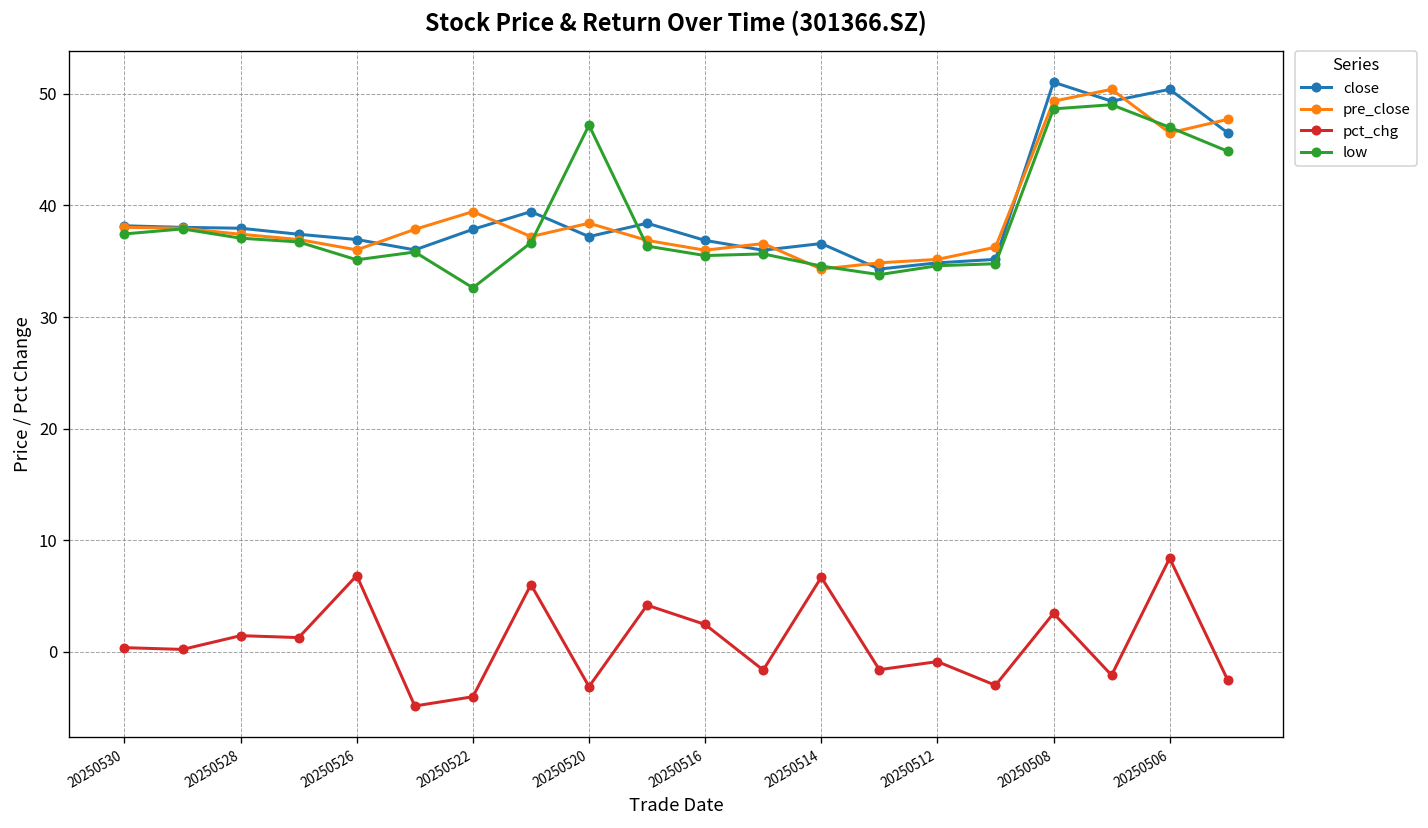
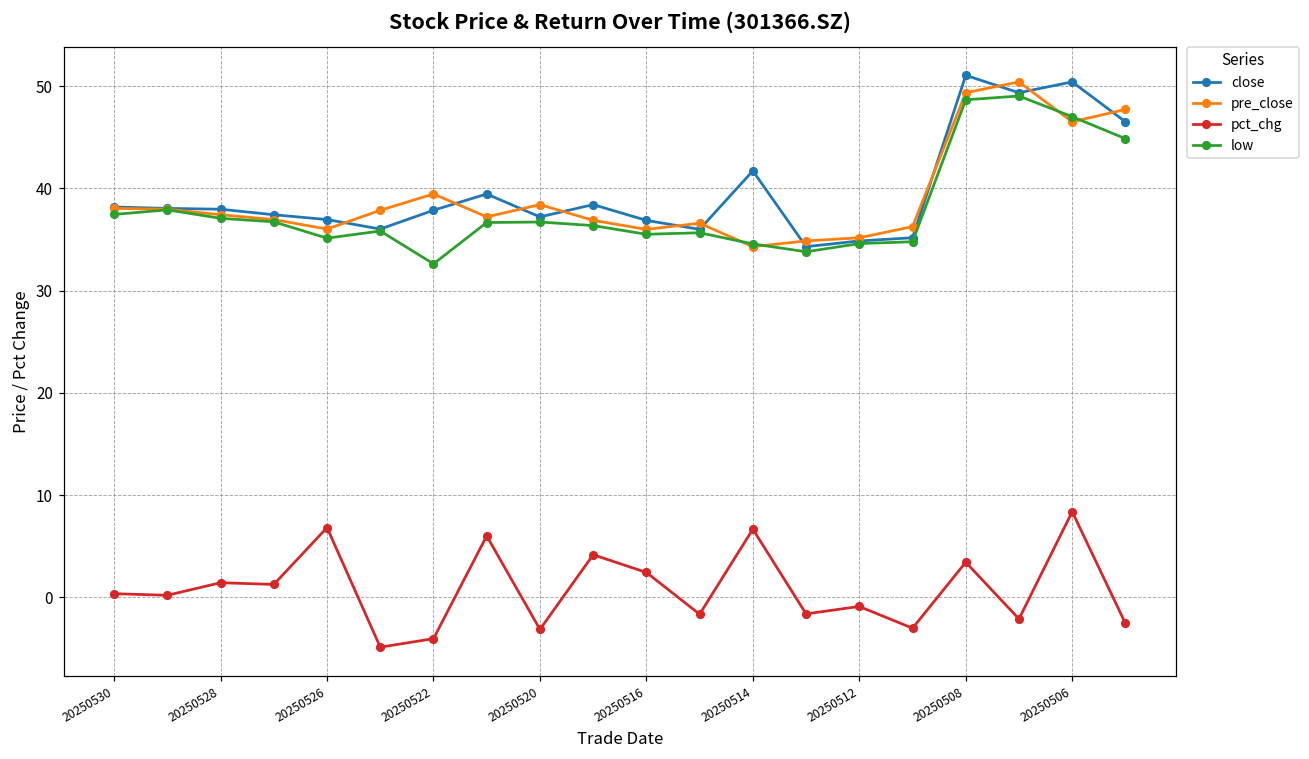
  {
    "close": {
      "20250528": 38,
      "20250526": 37,
      "20250522": 38,
      "20250520": 37,
      "20250516": 37,
-     "20250514": 37,
+     "20250514": 42,
      "20250508": 51,
      "20250506": 50
    },
    "pre_close": {
      "20250528": 37,
      "20250526": 36,
      "20250522": 39,
      "20250520": 38,
      "20250516": 36,
      "20250512": 35,
      "20250508": 49,
      "20250506": 47
    },
    "pct_chg": {
      "20250530": 0,
      "20250528": 1,
      "20250526": 7,
      "20250522": -4,
      "20250520": -3,
      "20250516": 2,
      "20250514": 7,
      "20250512": -1,
      "20250508": 3,
      "20250506": 8
    },
    "low": {
      "20250530": 37,
      "20250528": 37,
      "20250526": 35,
      "20250522": 33,
-     "20250520": 47,
+     "20250520": 37,
      "20250516": 36,
      "20250508": 49,
      "20250506": 47
    }
  }
